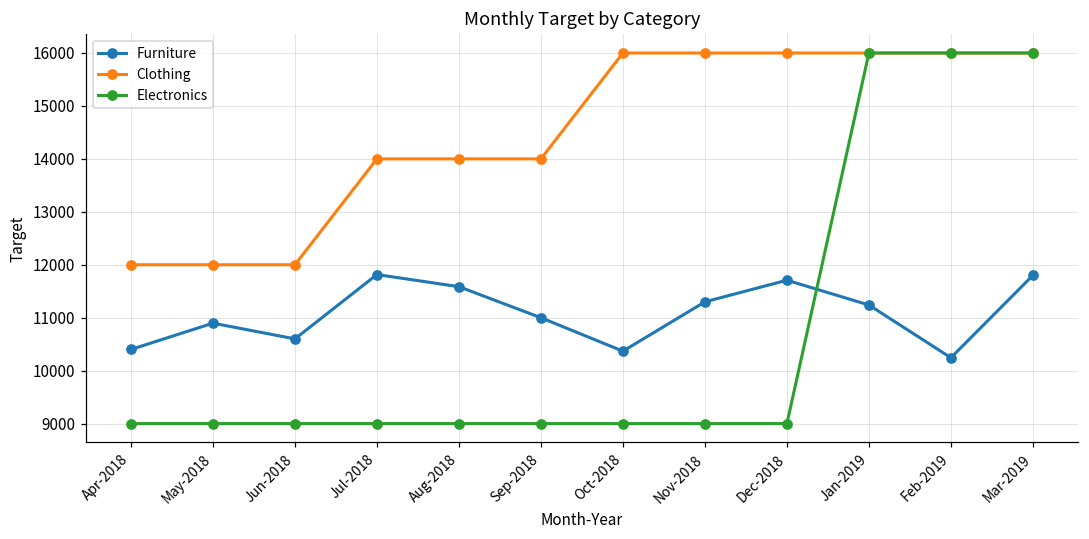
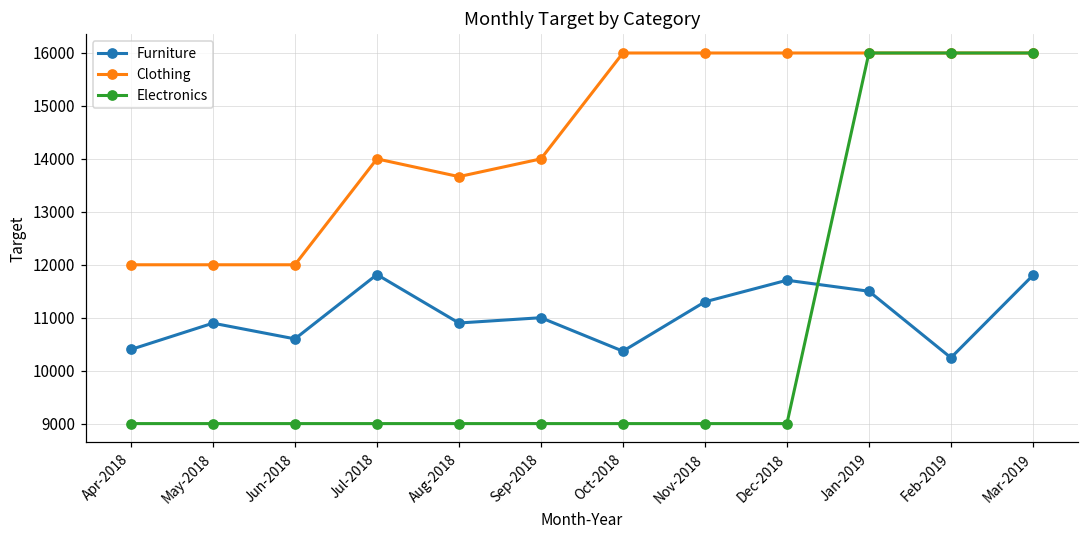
  {
    "Furniture": {
      "Apr-2018": 10400,
      "May-2018": 10900,
      "Jun-2018": 10600,
      "Jul-2018": 11800,
-     "Aug-2018": 11600,
+     "Aug-2018": 10900,
      "Sep-2018": 11000,
      "Oct-2018": 10400,
      "Nov-2018": 11300,
      "Dec-2018": 11700,
-     "Jan-2019": 11200,
+     "Jan-2019": 11500,
      "Feb-2019": 10200,
      "Mar-2019": 11800
    },
    "Clothing": {
      "Apr-2018": 12000,
      "May-2018": 12000,
      "Jun-2018": 12000,
      "Jul-2018": 14000,
-     "Aug-2018": 14000,
+     "Aug-2018": 13700,
      "Sep-2018": 14000,
      "Oct-2018": 16000,
      "Nov-2018": 16000,
      "Dec-2018": 16000
    },
    "Electronics": {
      "Apr-2018": 9000,
      "May-2018": 9000,
      "Jun-2018": 9000,
      "Jul-2018": 9000,
      "Aug-2018": 9000,
      "Sep-2018": 9000,
      "Oct-2018": 9000,
      "Nov-2018": 9000,
      "Dec-2018": 9000
    }
  }
